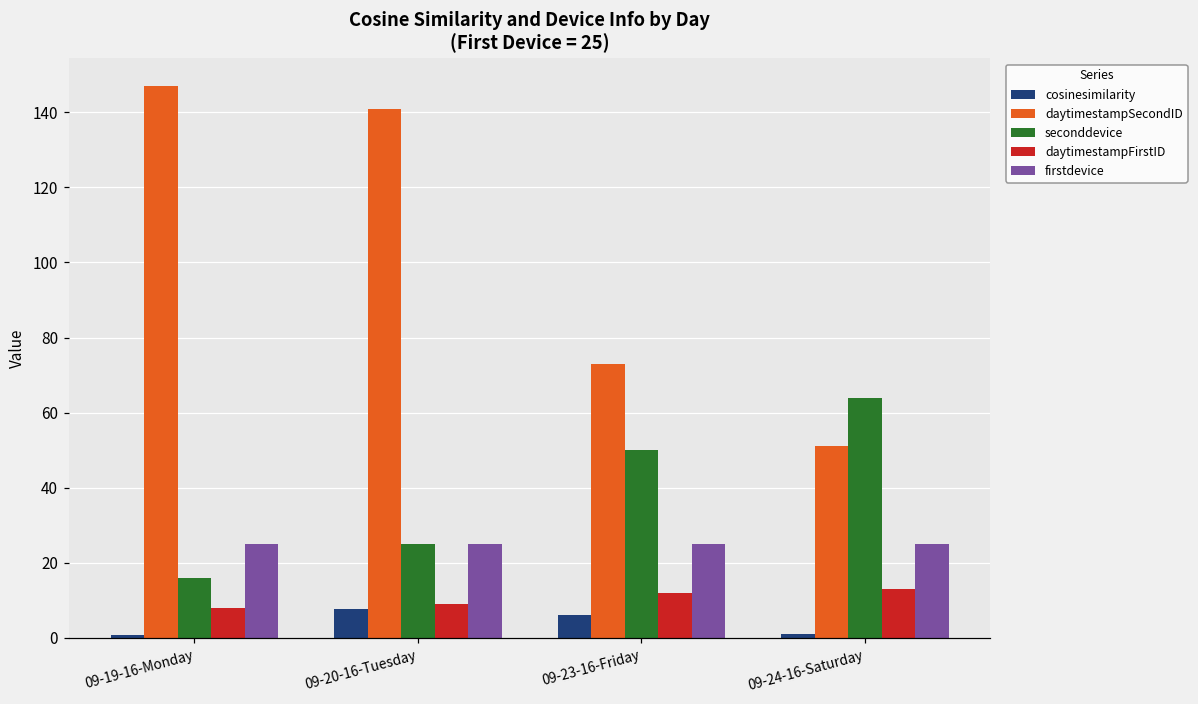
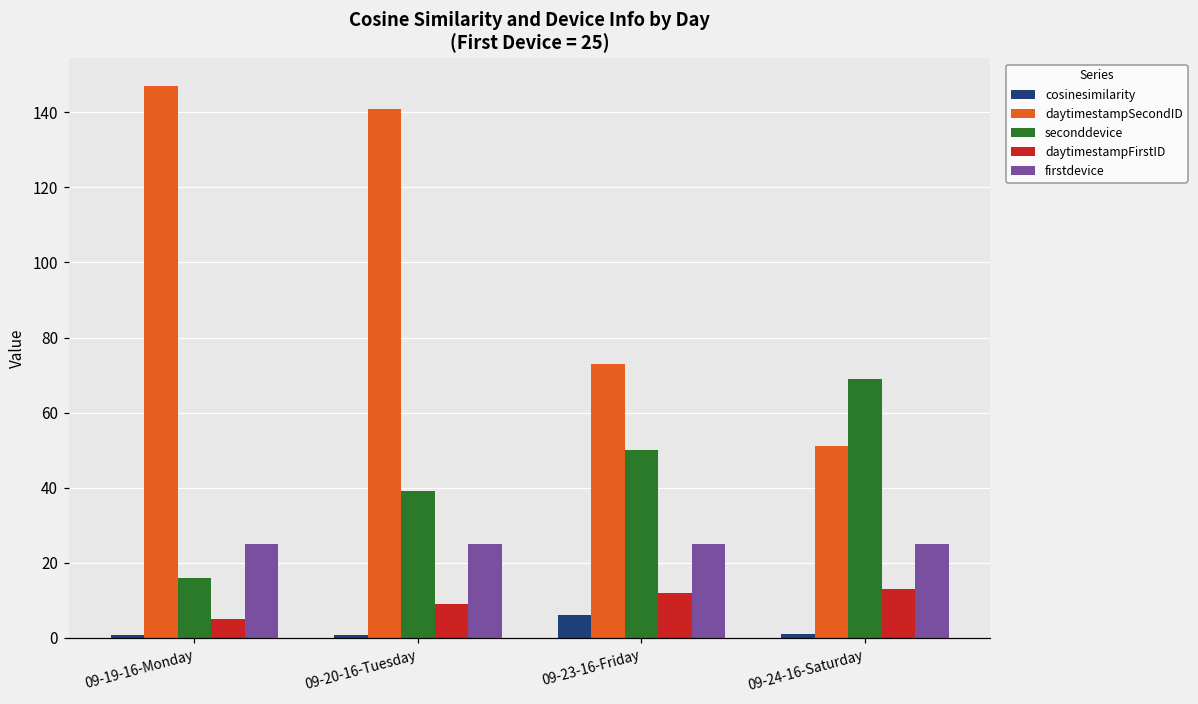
  {
    "cosinesimilarity": {
      "09-19-16-Monday": 1,
-     "09-20-16-Tuesday": 8,
+     "09-20-16-Tuesday": 1,
      "09-23-16-Friday": 6,
      "09-24-16-Saturday": 1
    },
    "daytimestampSecondID": {
      "09-19-16-Monday": 147,
      "09-20-16-Tuesday": 141,
      "09-23-16-Friday": 73,
      "09-24-16-Saturday": 51
    },
    "seconddevice": {
      "09-19-16-Monday": 16,
-     "09-20-16-Tuesday": 25,
+     "09-20-16-Tuesday": 39,
      "09-23-16-Friday": 50,
-     "09-24-16-Saturday": 64
+     "09-24-16-Saturday": 69
    },
    "daytimestampFirstID": {
-     "09-19-16-Monday": 8,
+     "09-19-16-Monday": 5,
      "09-20-16-Tuesday": 9,
      "09-23-16-Friday": 12,
      "09-24-16-Saturday": 13
    },
    "firstdevice": {
      "09-19-16-Monday": 25,
      "09-20-16-Tuesday": 25,
      "09-23-16-Friday": 25,
      "09-24-16-Saturday": 25
    }
  }
